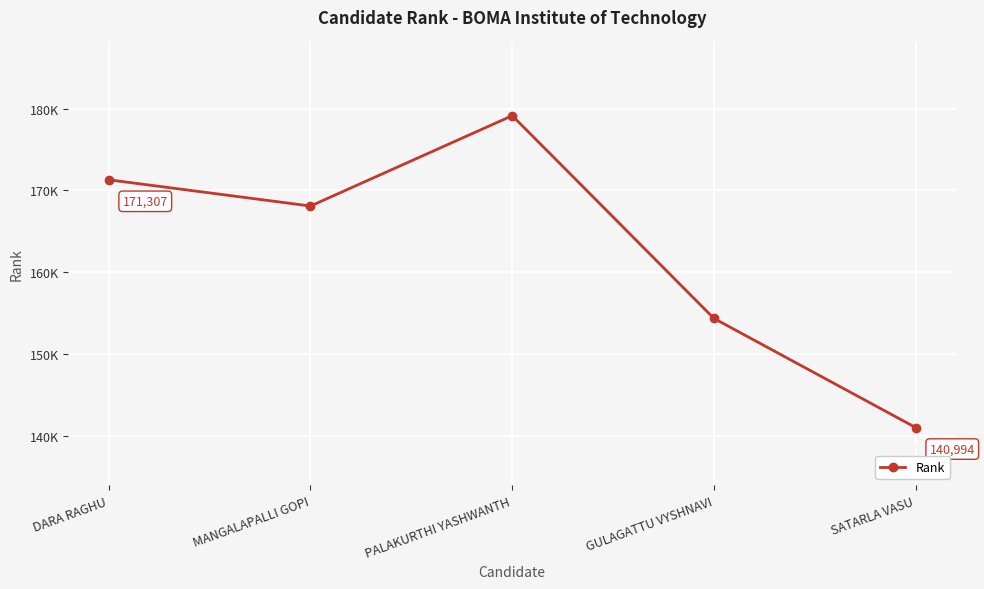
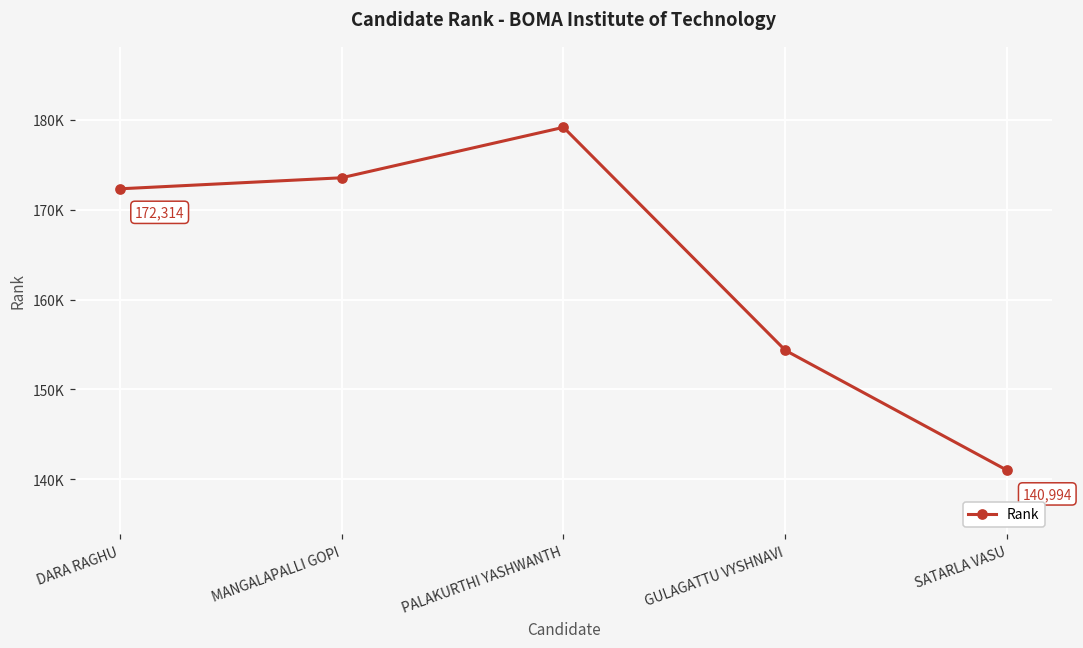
  {
-   "DARA RAGHU": "171,307",
-   "MANGALAPALLI GOPI": "168000"
+   "DARA RAGHU": "172,314",
+   "MANGALAPALLI GOPI": "174000"
  }
